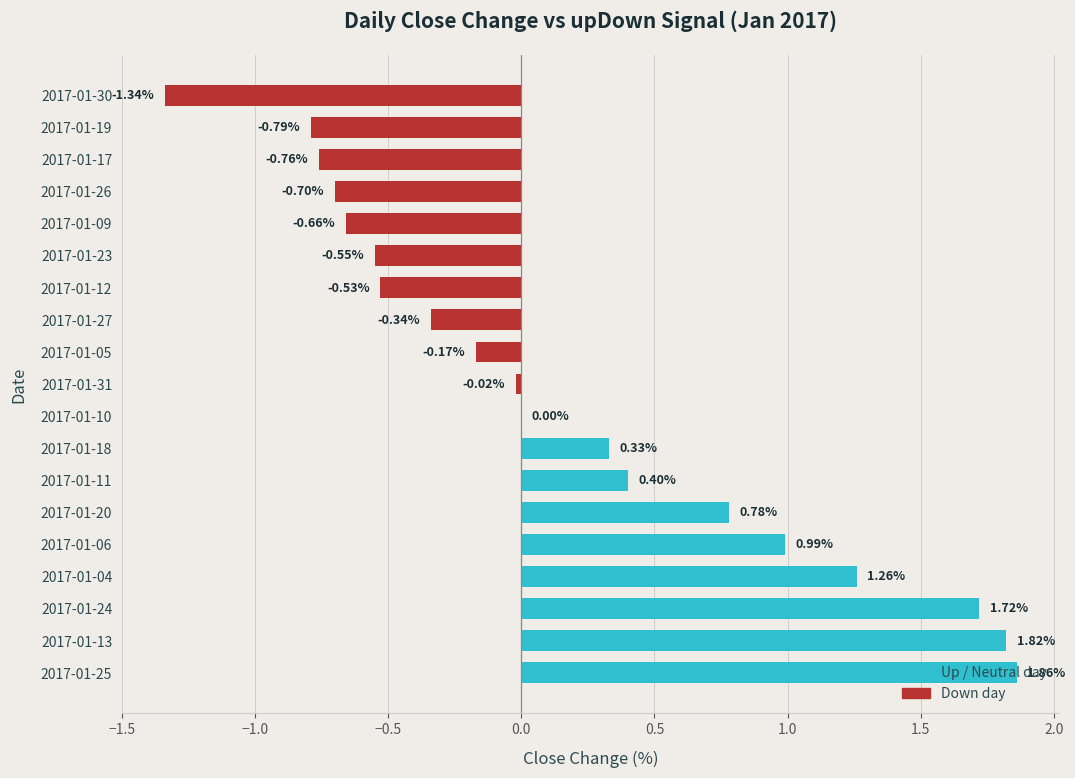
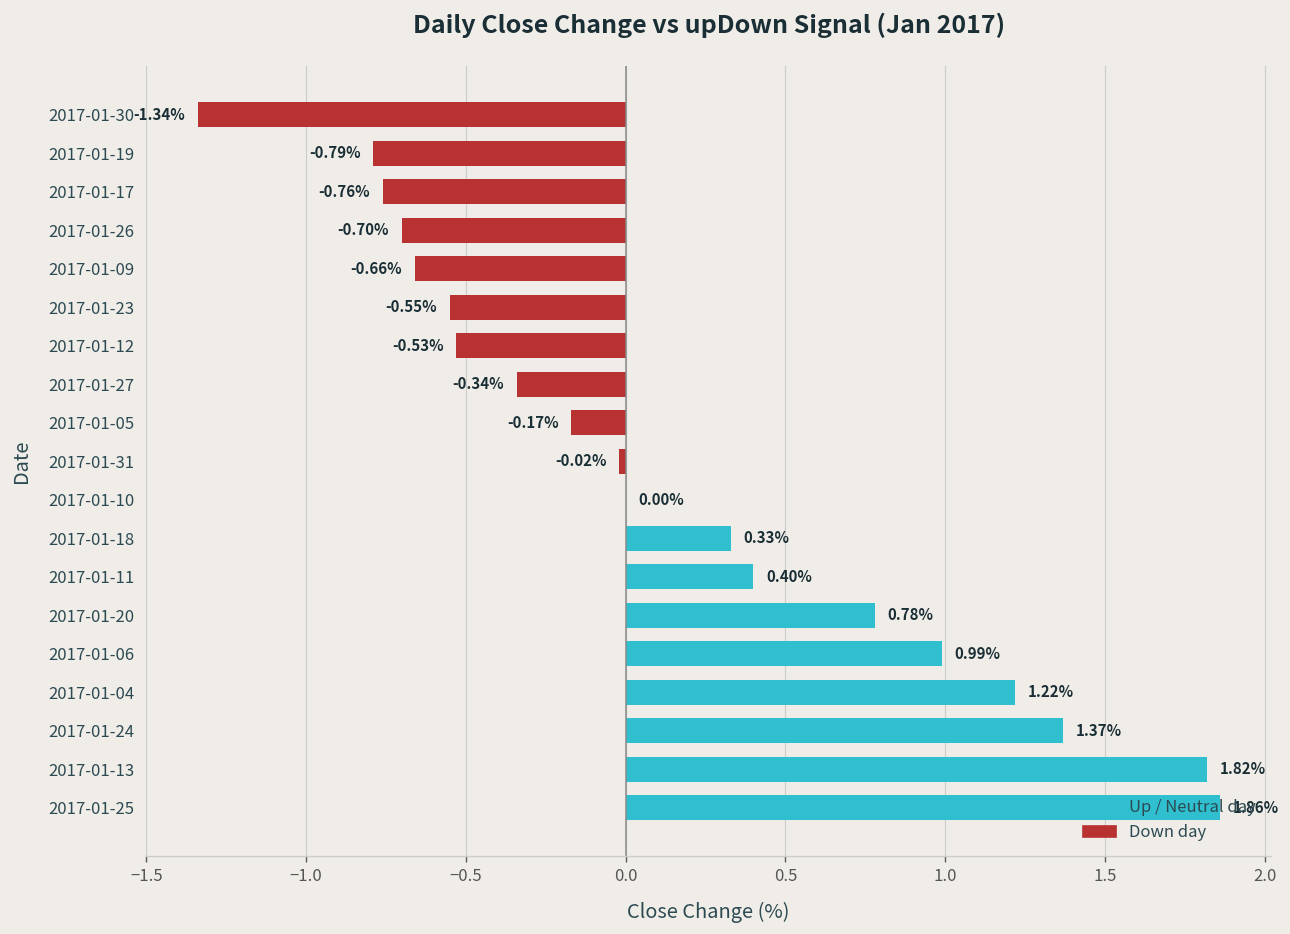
  {
    "2017-01-30": "-1.34%",
    "2017-01-19": "-0.79%",
    "2017-01-17": "-0.76%",
    "2017-01-26": "-0.70%",
    "2017-01-09": "-0.66%",
    "2017-01-23": "-0.55%",
    "2017-01-12": "-0.53%",
    "2017-01-27": "-0.34%",
    "2017-01-05": "-0.17%",
    "2017-01-31": "-0.02%",
    "2017-01-10": "0.00%",
    "2017-01-18": "0.33%",
    "2017-01-11": "0.40%",
    "2017-01-20": "0.78%",
    "2017-01-06": "0.99%",
-   "2017-01-04": "1.26%",
-   "2017-01-24": "1.72%",
+   "2017-01-04": "1.22%",
+   "2017-01-24": "1.37%",
    "2017-01-13": "1.82%",
    "2017-01-25": "1.86%"
  }
